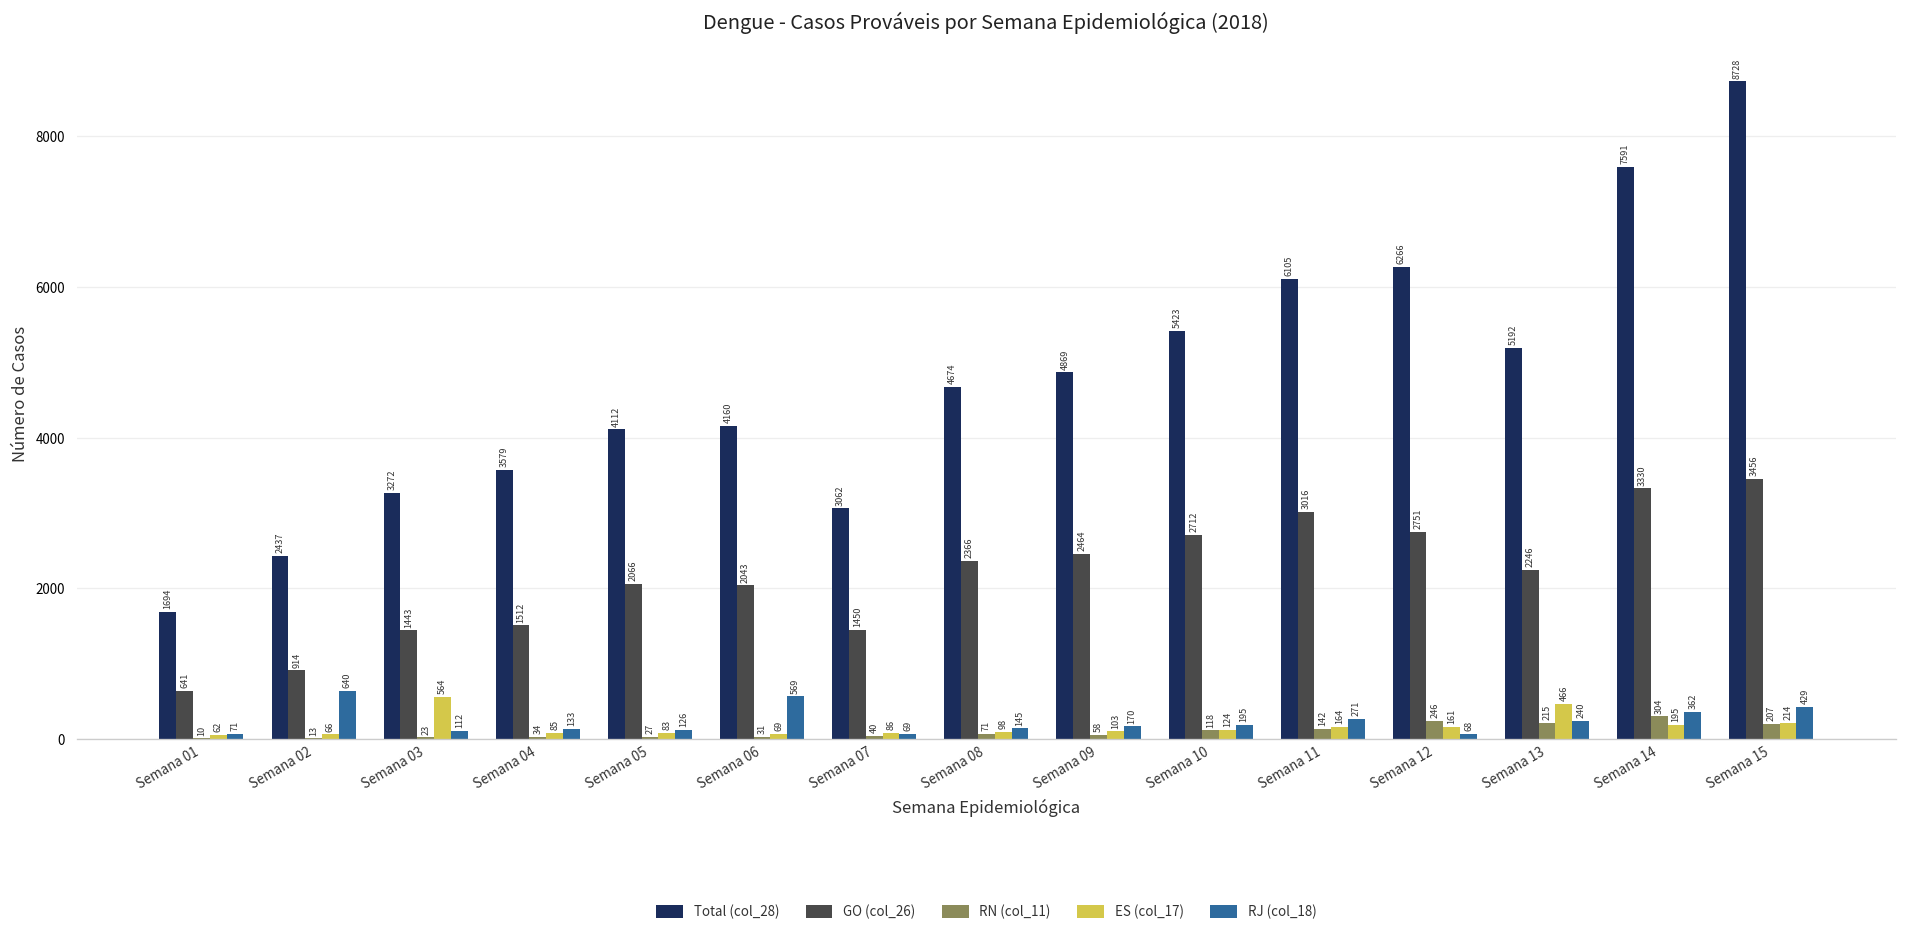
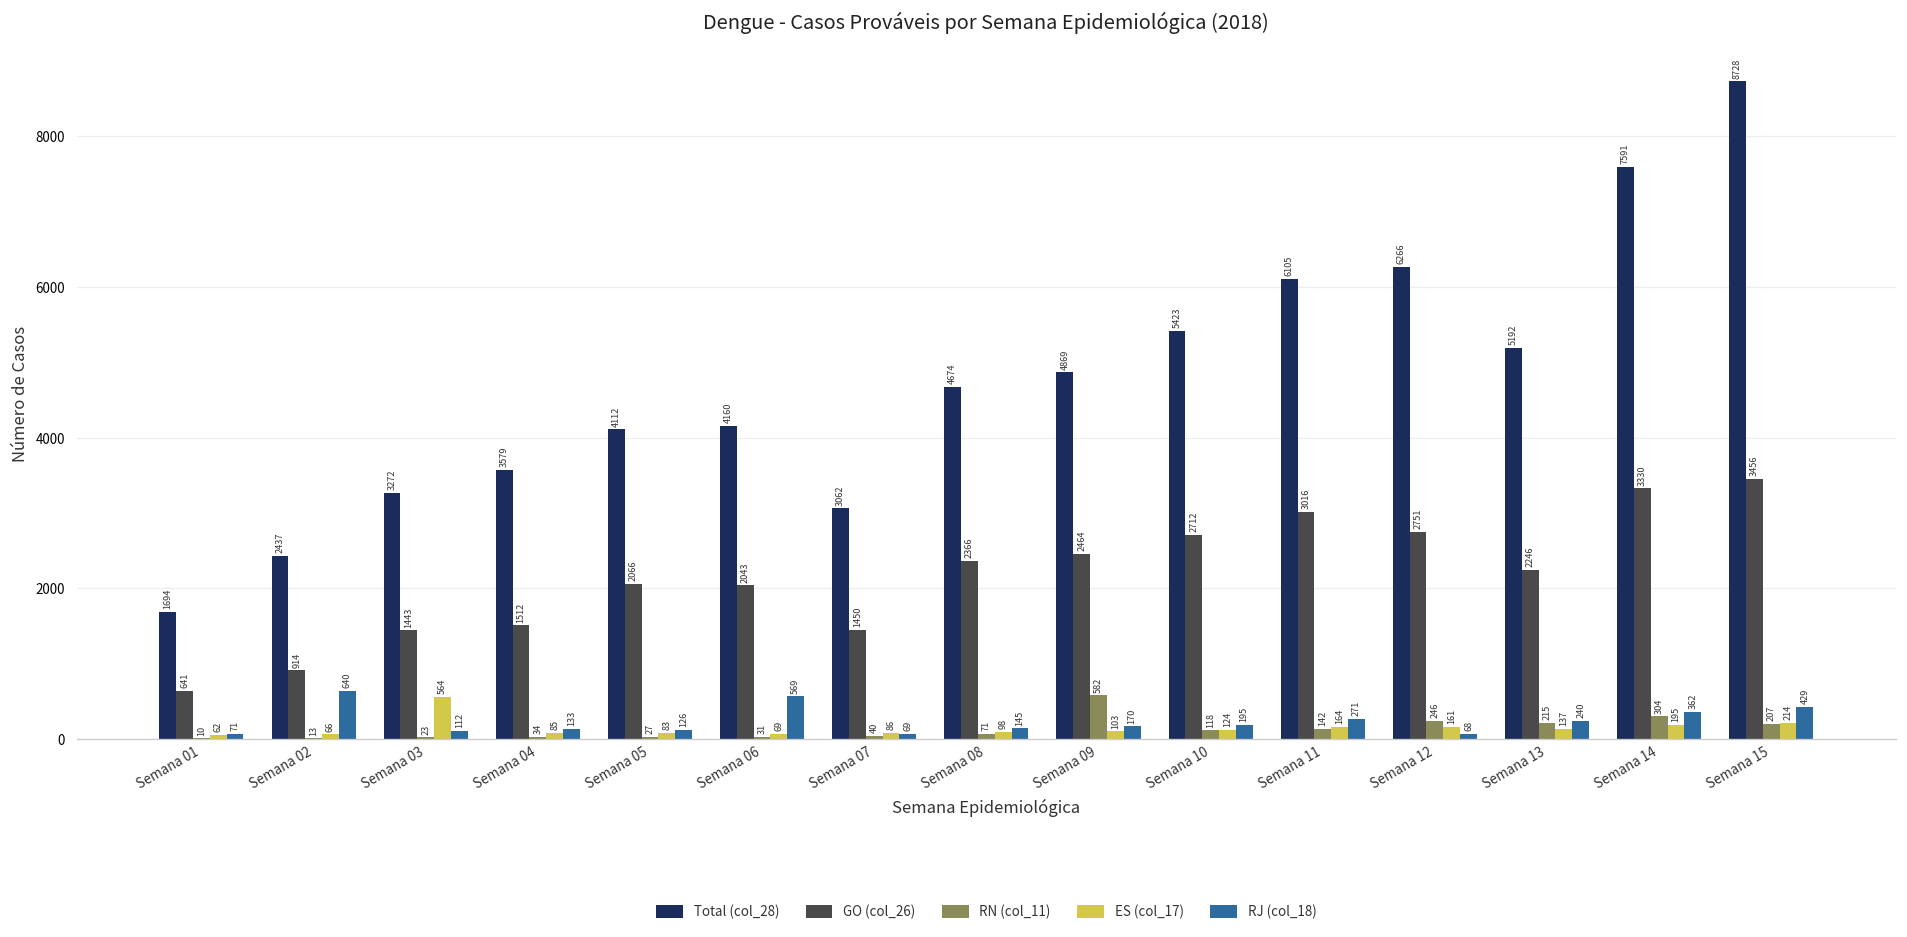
  {
    "RN (col_11)": {
      "Semana 01": 10,
      "Semana 02": 13,
      "Semana 03": 23,
      "Semana 04": 34,
      "Semana 05": 27,
      "Semana 06": 31,
      "Semana 07": 40,
      "Semana 08": 71,
-     "Semana 09": 58,
+     "Semana 09": 582,
      "Semana 10": 118,
      "Semana 11": 142,
      "Semana 12": 246,
      "Semana 13": 215,
      "Semana 14": 304,
      "Semana 15": 207
    },
    "ES (col_17)": {
      "Semana 01": 62,
      "Semana 02": 66,
      "Semana 03": 564,
      "Semana 04": 85,
      "Semana 05": 83,
      "Semana 06": 69,
      "Semana 07": 86,
      "Semana 08": 98,
      "Semana 09": 103,
      "Semana 10": 124,
      "Semana 11": 164,
      "Semana 12": 161,
-     "Semana 13": 466,
+     "Semana 13": 137,
      "Semana 14": 195,
      "Semana 15": 214
    },
    "RJ (col_18)": {
      "Semana 01": 71,
      "Semana 02": 640,
      "Semana 03": 112,
      "Semana 04": 133,
      "Semana 05": 126,
      "Semana 06": 569,
      "Semana 07": 69,
      "Semana 08": 145,
      "Semana 09": 170,
      "Semana 10": 195,
      "Semana 11": 271,
      "Semana 12": 68,
      "Semana 13": 240,
      "Semana 14": 362,
      "Semana 15": 429
    }
  }
